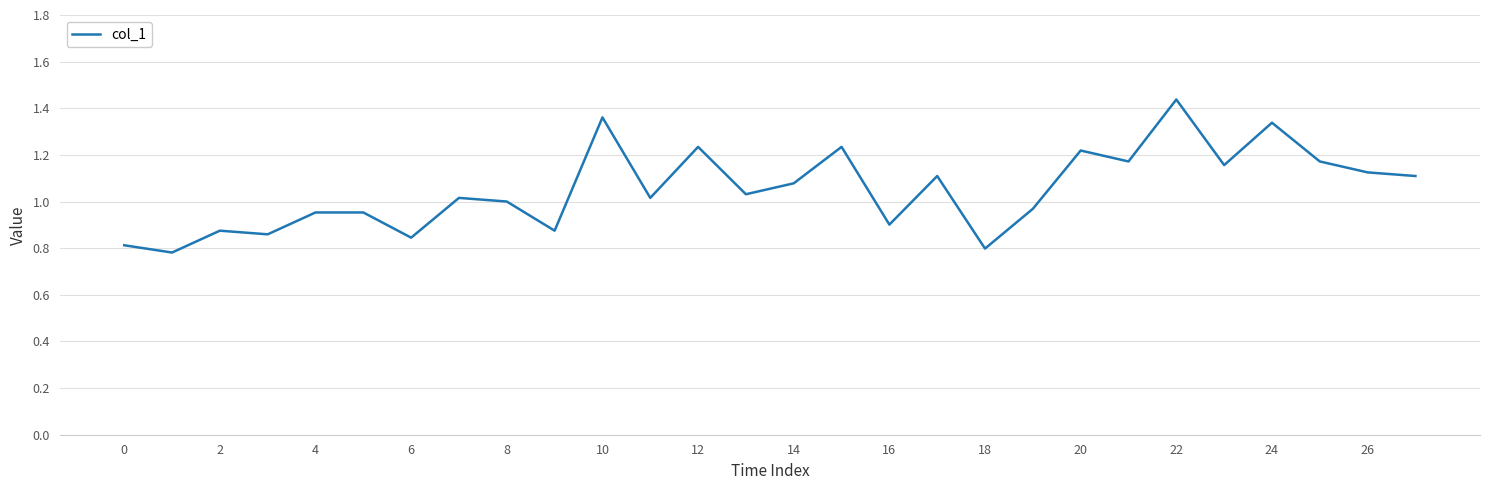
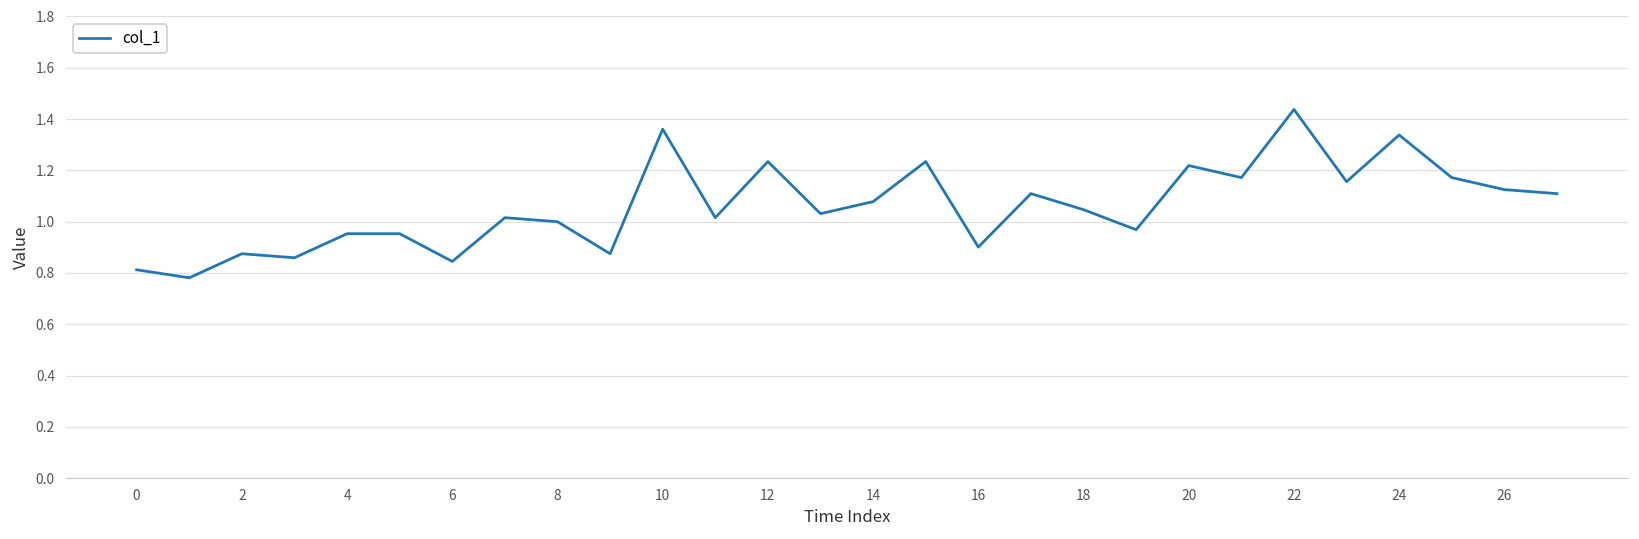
  {
    "0": 0.81,
    "2": 0.88,
    "4": 0.95,
    "6": 0.85,
    "8": 1.00,
    "10": 1.36,
    "12": 1.23,
    "14": 1.08,
    "16": 0.90,
-   "18": 0.80,
+   "18": 1.05,
    "20": 1.22,
    "22": 1.44,
    "24": 1.34,
    "26": 1.13
  }
